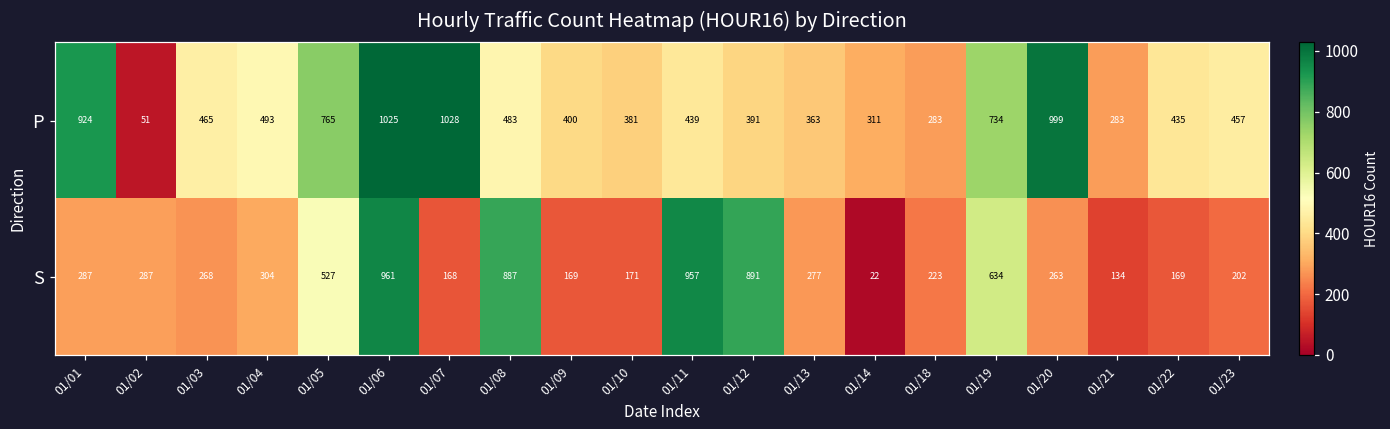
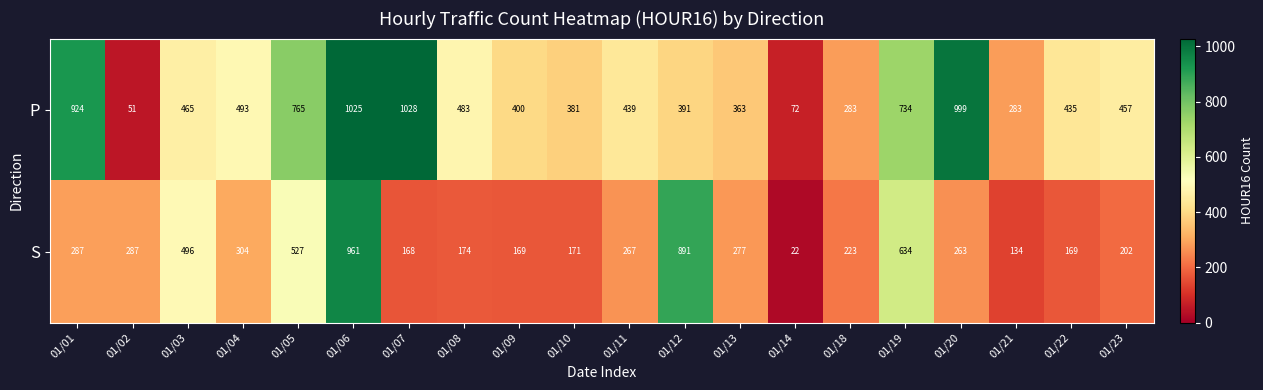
  {
    "P": {
      "01/01": 924,
      "01/02": 51,
      "01/03": 465,
      "01/04": 493,
      "01/05": 765,
      "01/06": 1025,
      "01/07": 1028,
      "01/08": 483,
      "01/09": 400,
      "01/10": 381,
      "01/11": 439,
      "01/12": 391,
      "01/13": 363,
-     "01/14": 311,
+     "01/14": 72,
      "01/18": 283,
      "01/19": 734,
      "01/20": 999,
      "01/21": 283,
      "01/22": 435,
      "01/23": 457
    },
    "S": {
      "01/01": 287,
      "01/02": 287,
-     "01/03": 268,
+     "01/03": 496,
      "01/04": 304,
      "01/05": 527,
      "01/06": 961,
      "01/07": 168,
-     "01/08": 887,
+     "01/08": 174,
      "01/09": 169,
      "01/10": 171,
-     "01/11": 957,
+     "01/11": 267,
      "01/12": 891,
      "01/13": 277,
      "01/14": 22,
      "01/18": 223,
      "01/19": 634,
      "01/20": 263,
      "01/21": 134,
      "01/22": 169,
      "01/23": 202
    }
  }
